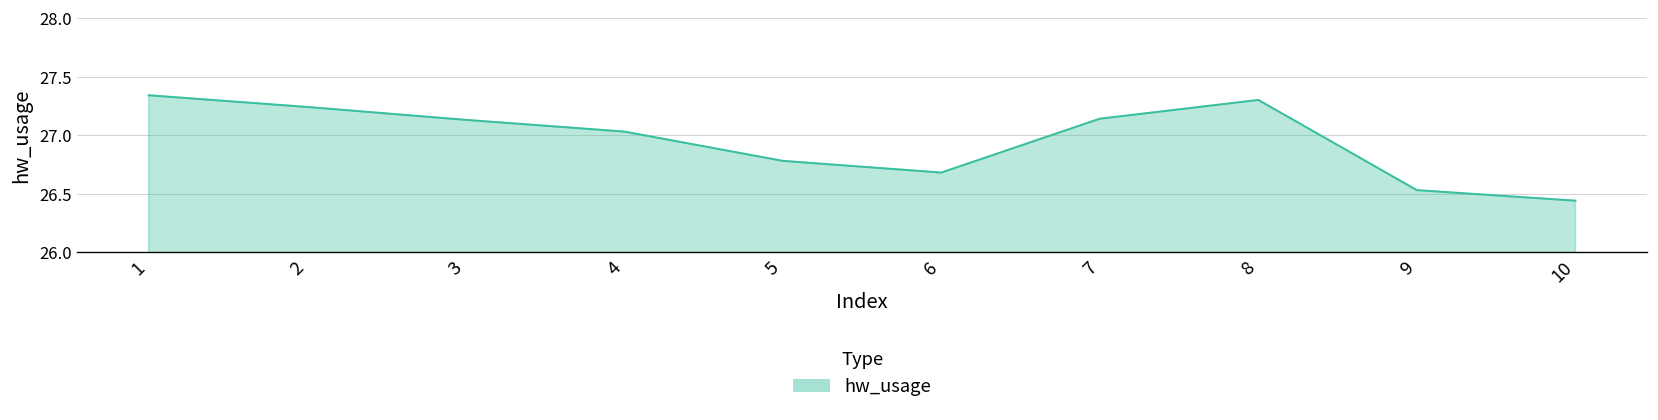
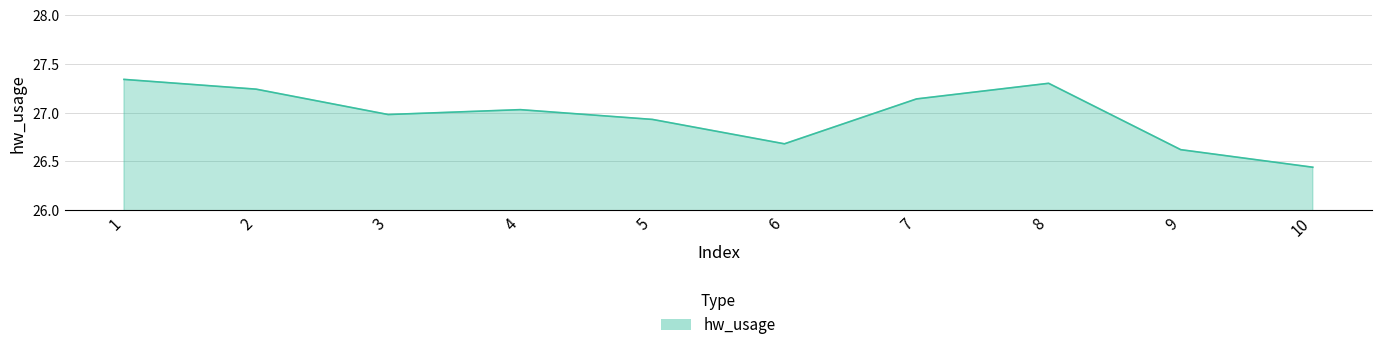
  {
    "1": 27.3,
    "2": 27.2,
-   "3": 27.1,
+   "3": 27.0,
    "4": 27.0,
-   "5": 26.8,
+   "5": 26.9,
    "6": 26.7,
    "7": 27.1,
    "8": 27.3,
-   "9": 26.5,
+   "9": 26.6,
    "10": 26.4
  }
